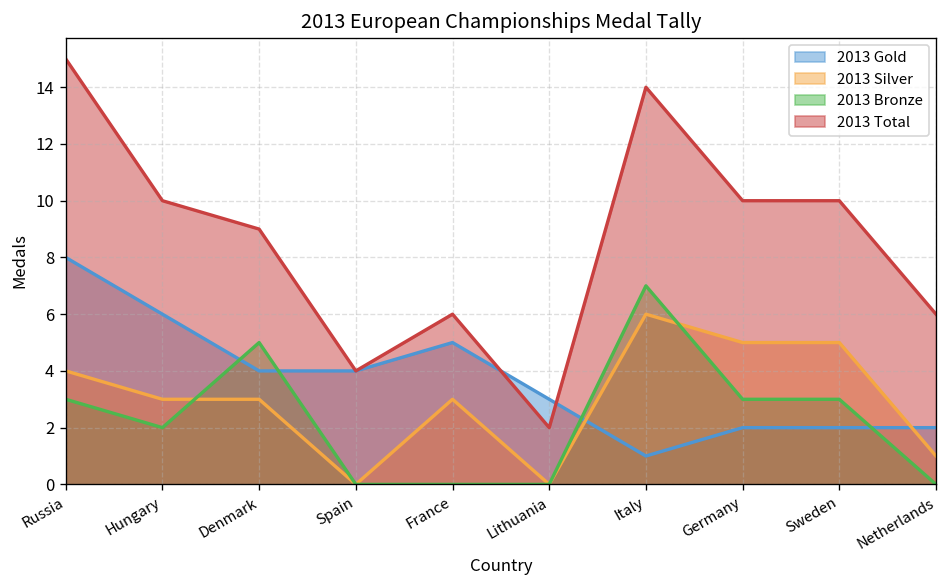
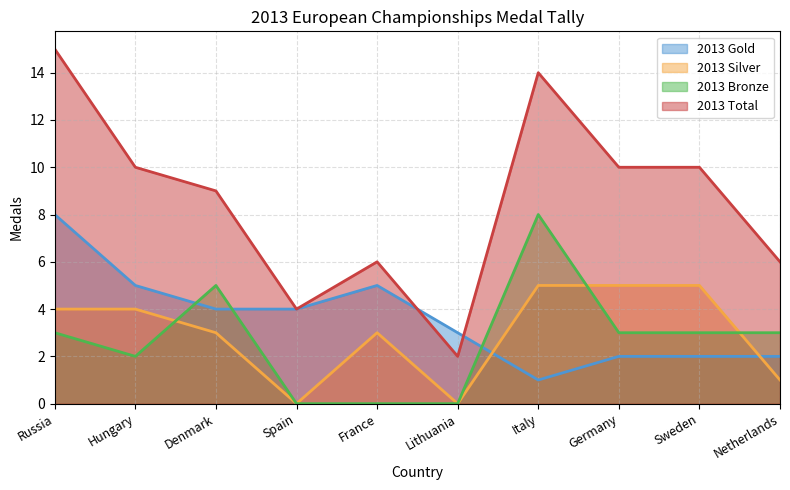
  {
    "2013 Gold": {
      "Russia": 8,
-     "Hungary": 6,
+     "Hungary": 5,
      "Denmark": 4,
      "France": 5,
      "Lithuania": 3,
      "Italy": 1,
      "Germany": 2,
      "Sweden": 2,
      "Netherlands": 2
    },
    "2013 Silver": {
      "Russia": 4,
-     "Hungary": 3,
+     "Hungary": 4,
      "Denmark": 3,
      "France": 3,
-     "Italy": 6,
+     "Italy": 5,
      "Germany": 5,
      "Sweden": 5,
      "Netherlands": 1
    },
    "2013 Bronze": {
      "Russia": 3,
      "Hungary": 2,
      "Denmark": 5,
      "France": 0,
-     "Italy": 7,
+     "Italy": 8,
      "Germany": 3,
      "Sweden": 3,
-     "Netherlands": 0
+     "Netherlands": 3
    },
    "2013 Total": {
      "Russia": 15,
      "Hungary": 10,
      "Denmark": 9,
      "France": 6,
      "Lithuania": 2,
      "Italy": 14,
      "Germany": 10,
      "Sweden": 10,
      "Netherlands": 6
    }
  }
